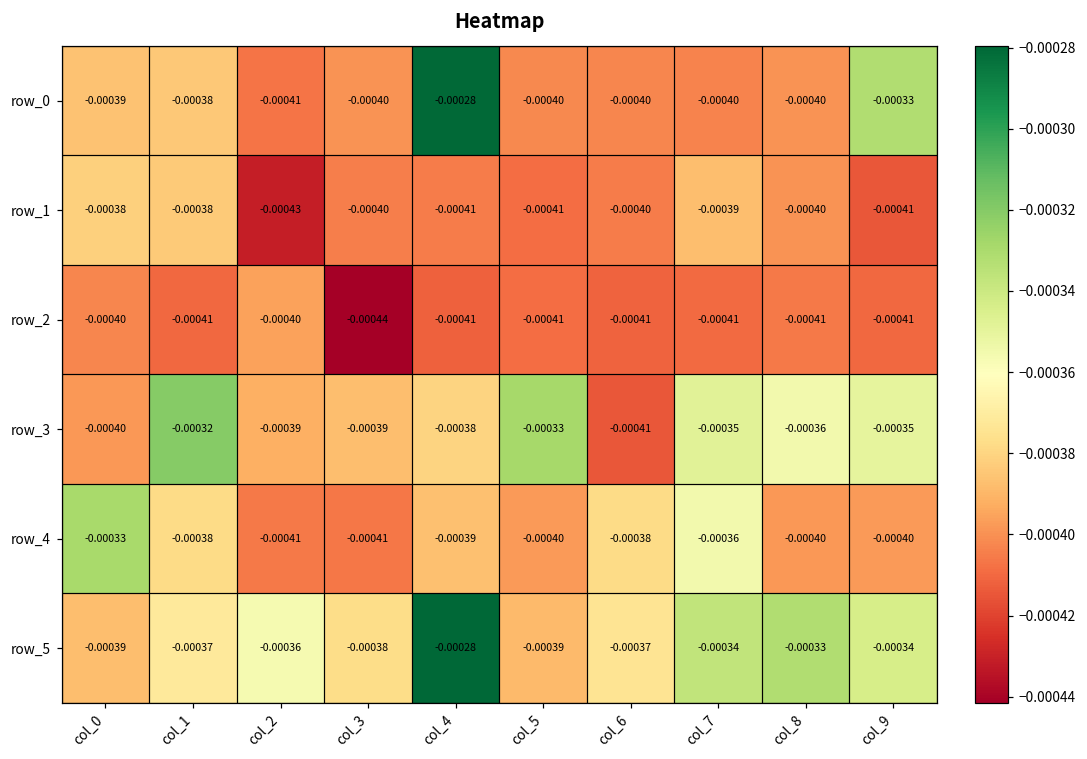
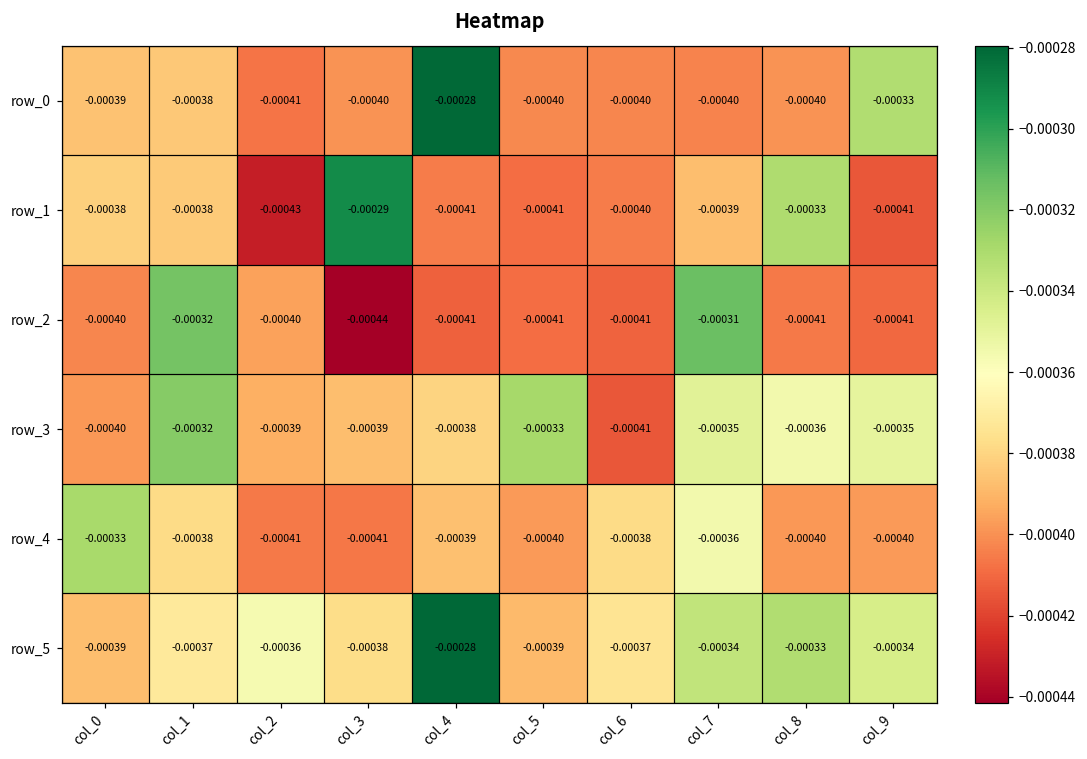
  {
    "row_0": {
      "col_0": -0.00039,
      "col_1": -0.00038,
      "col_2": -0.00041,
      "col_3": -0.00040,
      "col_4": -0.00028,
      "col_5": -0.00040,
      "col_6": -0.00040,
      "col_7": -0.00040,
      "col_8": -0.00040,
      "col_9": -0.00033
    },
    "row_1": {
      "col_0": -0.00038,
      "col_1": -0.00038,
      "col_2": -0.00043,
-     "col_3": -0.00040,
+     "col_3": -0.00029,
      "col_4": -0.00041,
      "col_5": -0.00041,
      "col_6": -0.00040,
      "col_7": -0.00039,
-     "col_8": -0.00040,
+     "col_8": -0.00033,
      "col_9": -0.00041
    },
    "row_2": {
      "col_0": -0.00040,
-     "col_1": -0.00041,
+     "col_1": -0.00032,
      "col_2": -0.00040,
      "col_3": -0.00044,
      "col_4": -0.00041,
      "col_5": -0.00041,
      "col_6": -0.00041,
-     "col_7": -0.00041,
+     "col_7": -0.00031,
      "col_8": -0.00041,
      "col_9": -0.00041
    },
    "row_3": {
      "col_0": -0.00040,
      "col_1": -0.00032,
      "col_2": -0.00039,
      "col_3": -0.00039,
      "col_4": -0.00038,
      "col_5": -0.00033,
      "col_6": -0.00041,
      "col_7": -0.00035,
      "col_8": -0.00036,
      "col_9": -0.00035
    },
    "row_4": {
      "col_0": -0.00033,
      "col_1": -0.00038,
      "col_2": -0.00041,
      "col_3": -0.00041,
      "col_4": -0.00039,
      "col_5": -0.00040,
      "col_6": -0.00038,
      "col_7": -0.00036,
      "col_8": -0.00040,
      "col_9": -0.00040
    },
    "row_5": {
      "col_0": -0.00039,
      "col_1": -0.00037,
      "col_2": -0.00036,
      "col_3": -0.00038,
      "col_4": -0.00028,
      "col_5": -0.00039,
      "col_6": -0.00037,
      "col_7": -0.00034,
      "col_8": -0.00033,
      "col_9": -0.00034
    }
  }
